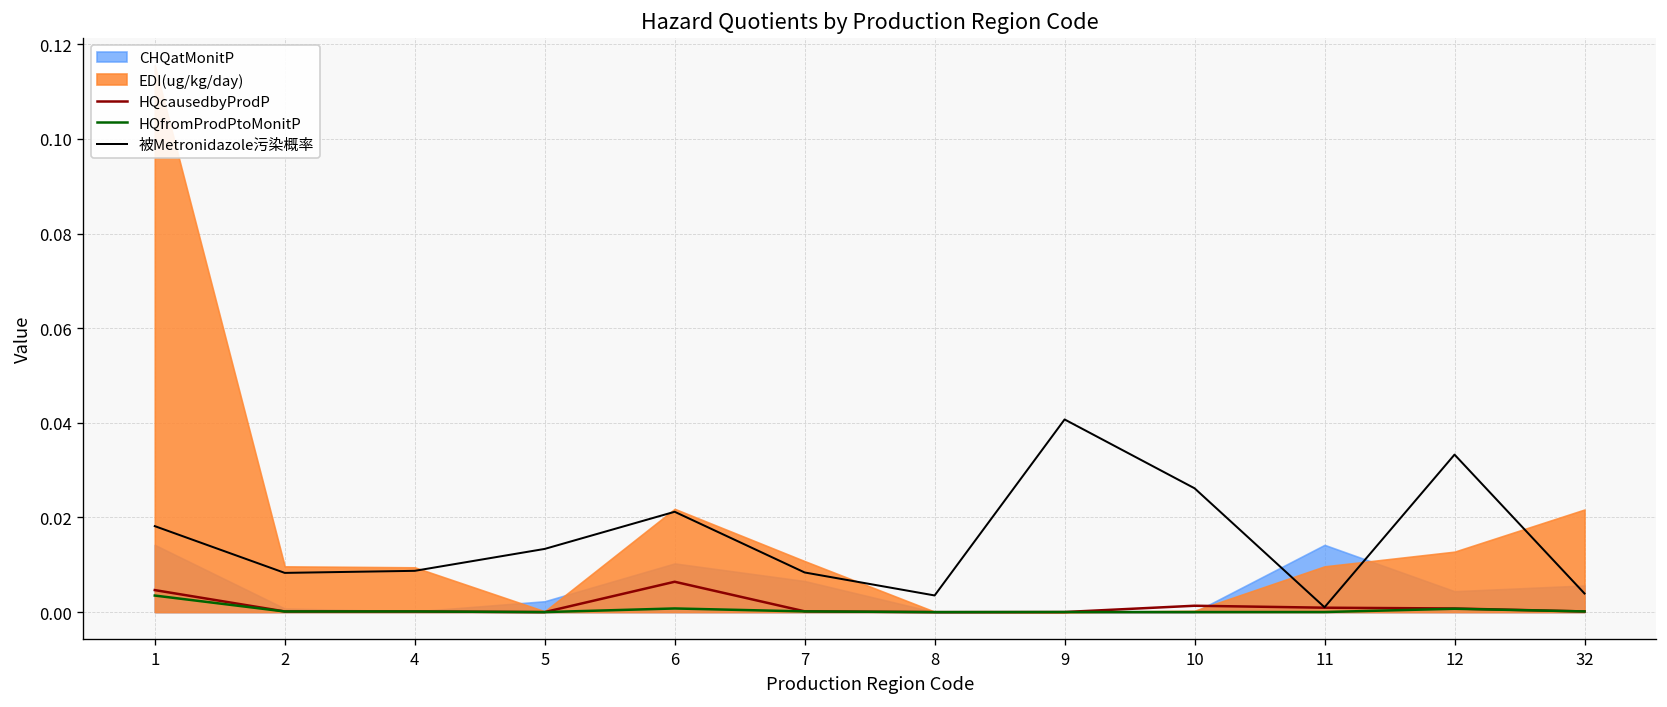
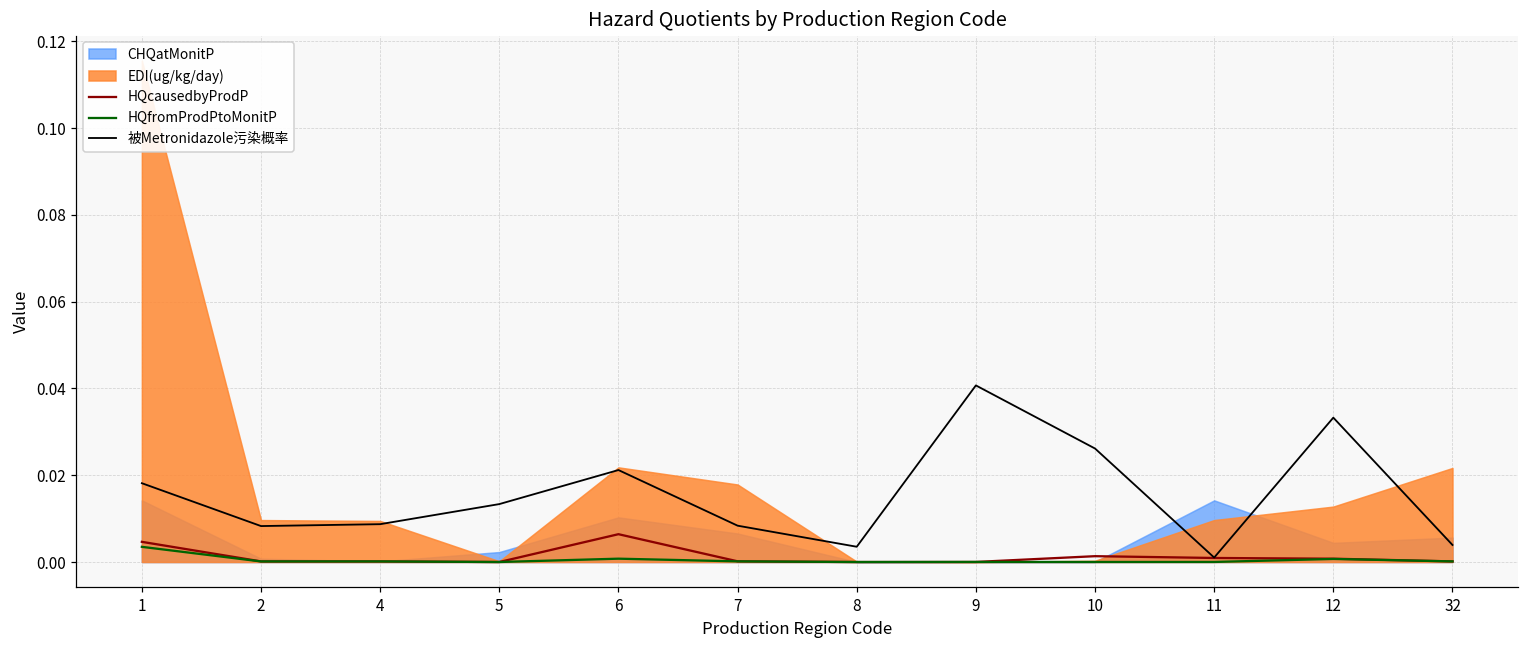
  {
    "HQcausedbyProdP": {
      "1": 0.005,
      "6": 0.006,
      "10": 0.001
    },
    "CHQatMonitP": {
      "1": 0.014,
      "5": 0.002,
      "6": 0.010,
      "7": 0.007,
      "11": 0.014,
      "12": 0.004,
      "32": 0.006
    },
    "HQfromProdPtoMonitP": {
      "1": 0.003,
      "6": 0.001,
      "11": 0.000
    },
    "EDI(ug/kg/day)": {
      "2": 0.010,
      "4": 0.009,
-     "7": 0.011,
+     "7": 0.018,
      "11": 0.010,
      "12": 0.013,
      "32": 0.022
    },
    "被Metronidazole污染概率": {
      "1": 0.018,
      "2": 0.008,
      "4": 0.009,
      "5": 0.013,
      "7": 0.008,
      "8": 0.004,
      "9": 0.041,
      "10": 0.026,
      "12": 0.033,
      "32": 0.004
    }
  }
